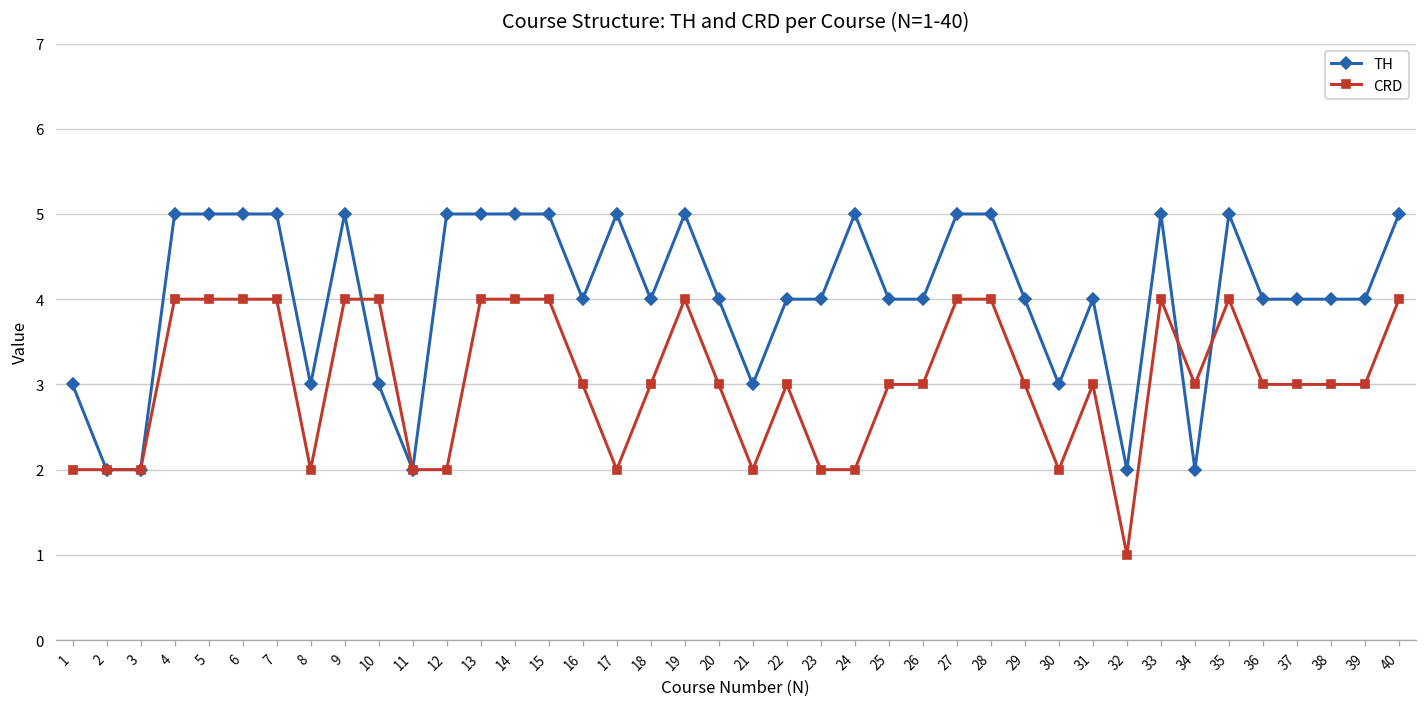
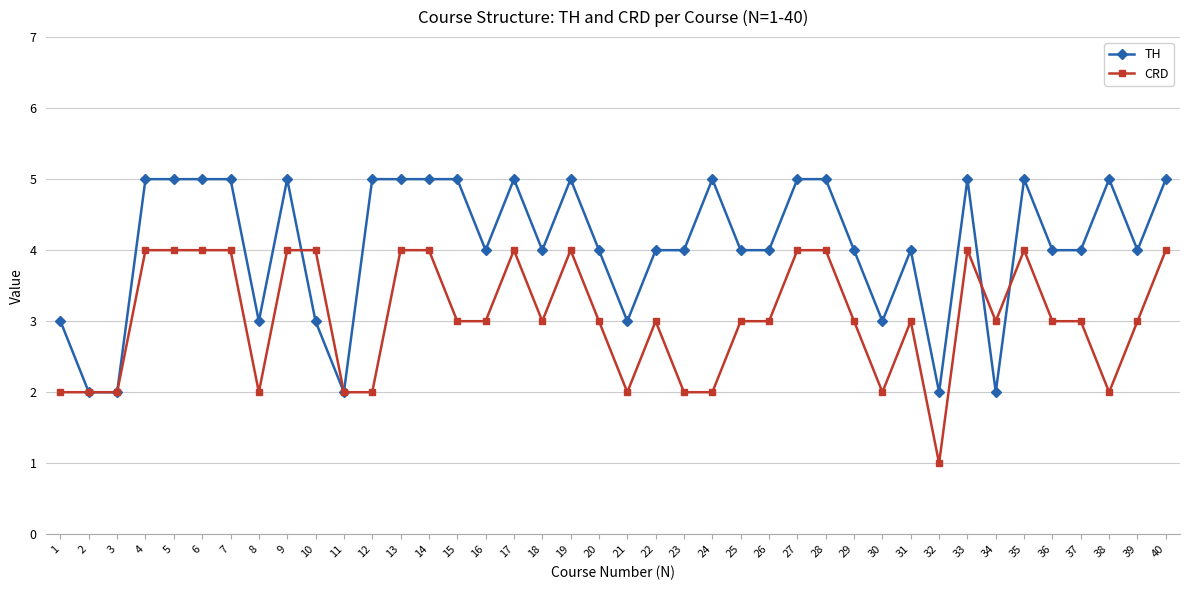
  {
    "TH": {
      "1": 3,
      "4": 5,
      "5": 5,
      "6": 5,
      "7": 5,
      "8": 3,
      "9": 5,
      "10": 3,
      "12": 5,
      "13": 5,
      "14": 5,
      "15": 5,
      "16": 4,
      "17": 5,
      "18": 4,
      "19": 5,
      "20": 4,
      "21": 3,
      "22": 4,
      "23": 4,
      "24": 5,
      "25": 4,
      "26": 4,
      "27": 5,
      "28": 5,
      "29": 4,
      "30": 3,
      "31": 4,
      "32": 2,
      "33": 5,
      "34": 2,
      "35": 5,
      "36": 4,
      "37": 4,
-     "38": 4,
+     "38": 5,
      "39": 4,
      "40": 5
    },
    "CRD": {
      "1": 2,
      "4": 4,
      "5": 4,
      "6": 4,
      "7": 4,
      "8": 2,
      "9": 4,
      "10": 4,
      "12": 2,
      "13": 4,
      "14": 4,
-     "15": 4,
+     "15": 3,
      "16": 3,
-     "17": 2,
+     "17": 4,
      "18": 3,
      "19": 4,
      "20": 3,
      "21": 2,
      "22": 3,
      "23": 2,
      "24": 2,
      "25": 3,
      "26": 3,
      "27": 4,
      "28": 4,
      "29": 3,
      "30": 2,
      "31": 3,
      "32": 1,
      "33": 4,
      "34": 3,
      "35": 4,
      "36": 3,
      "37": 3,
-     "38": 3,
+     "38": 2,
      "39": 3,
      "40": 4
    }
  }
